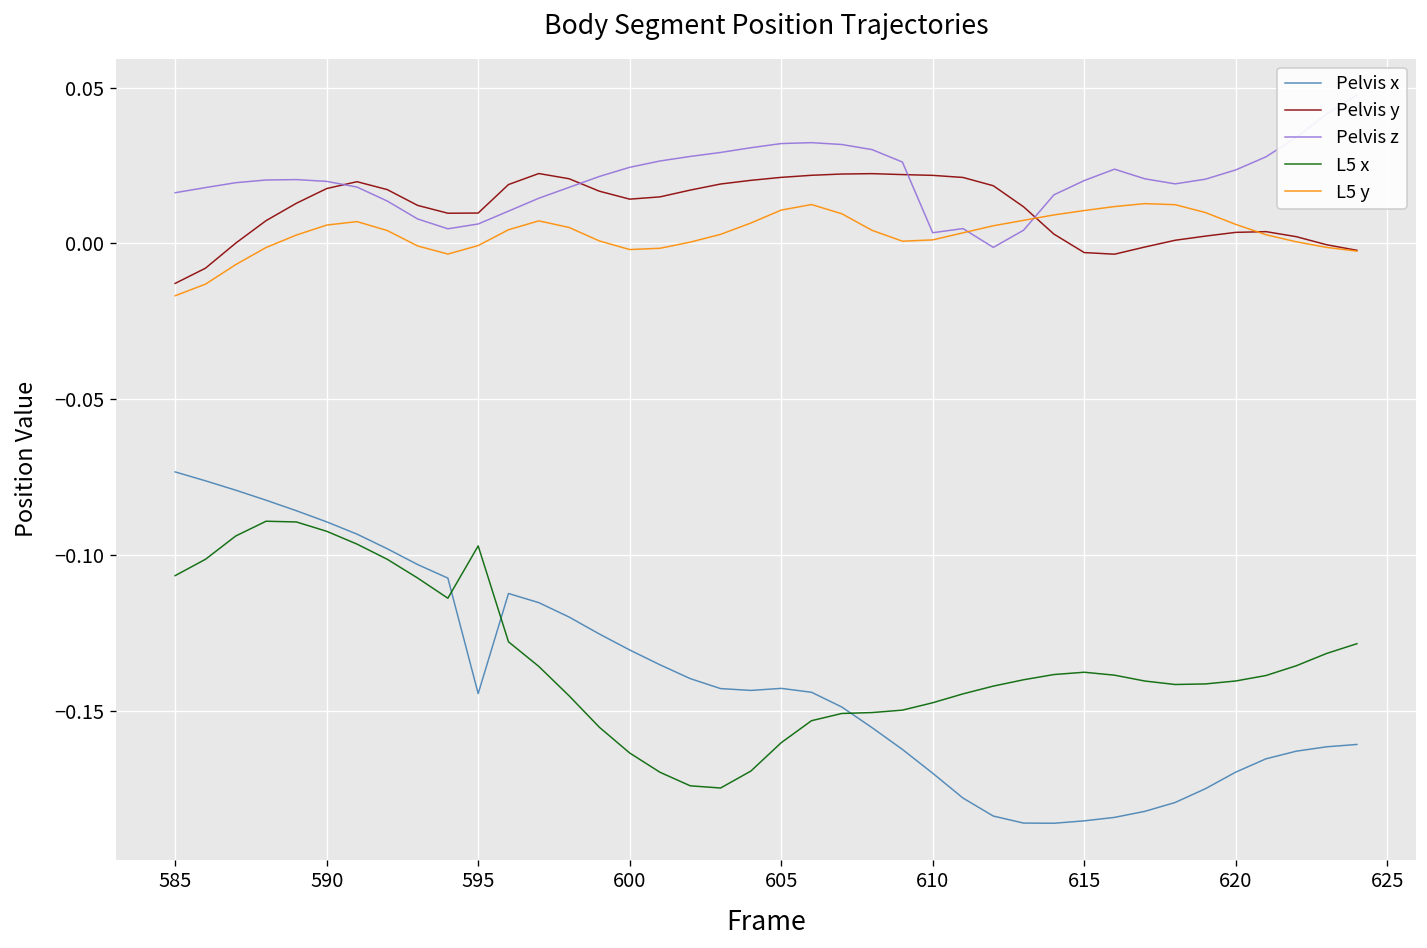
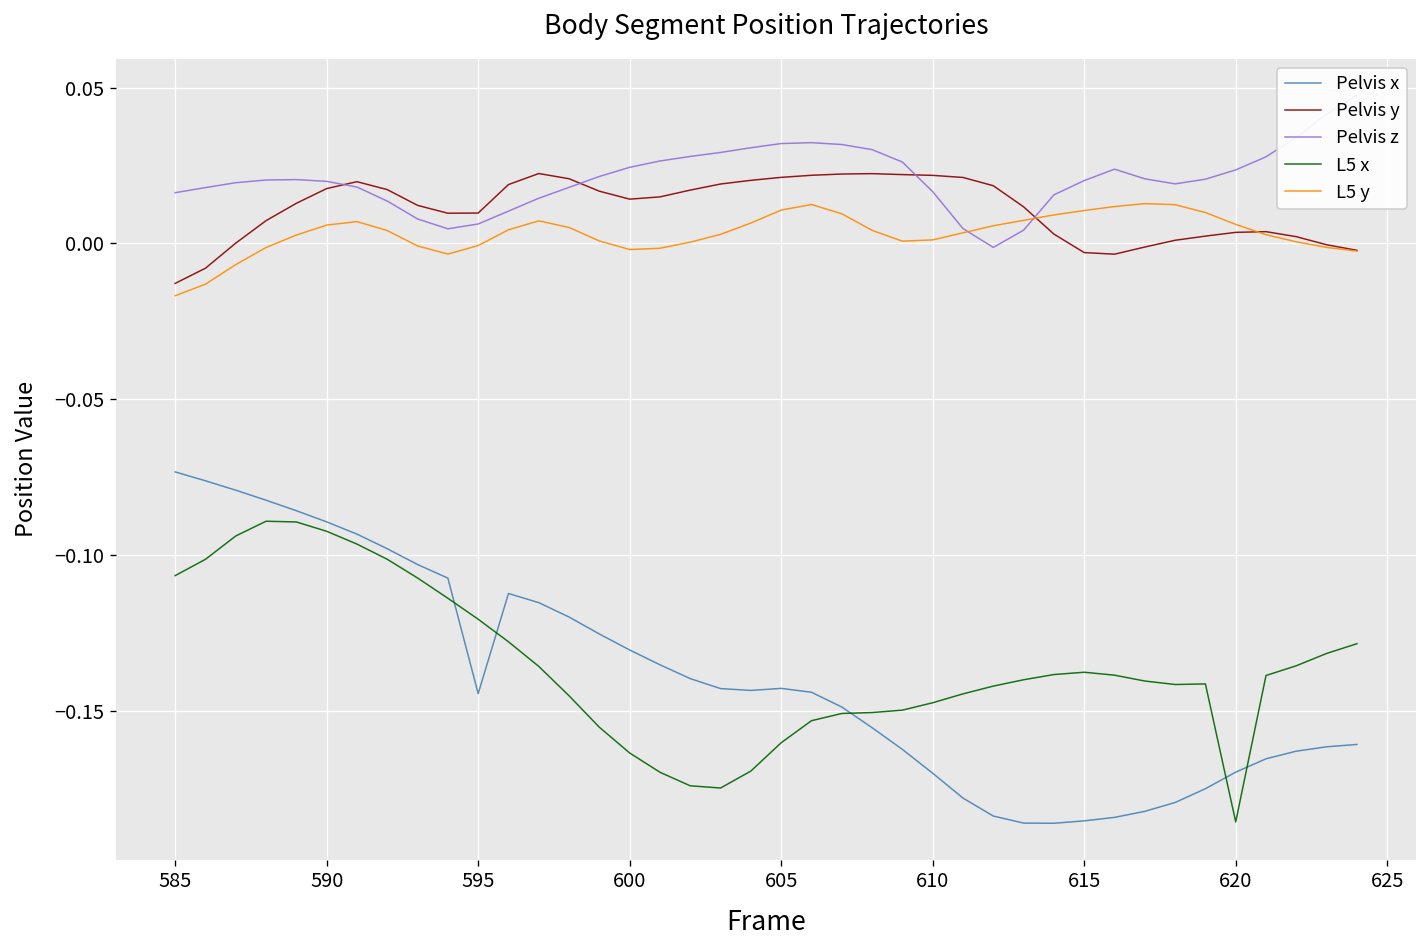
  {
    "Pelvis x": {
      "585": -0.073,
      "590": -0.089,
      "595": -0.144,
      "600": -0.130,
      "605": -0.143,
      "610": -0.170,
      "615": -0.185,
      "620": -0.170
    },
    "Pelvis y": {
      "585": -0.013,
      "590": 0.018,
      "595": 0.010,
      "600": 0.014,
      "605": 0.021,
      "610": 0.022,
      "615": -0.003,
      "620": 0.004
    },
    "Pelvis z": {
      "585": 0.016,
      "590": 0.020,
      "595": 0.006,
      "600": 0.024,
      "605": 0.032,
-     "610": 0.003,
+     "610": 0.017,
      "615": 0.020,
      "620": 0.024
    },
    "L5 x": {
      "585": -0.107,
      "590": -0.092,
-     "595": -0.097,
+     "595": -0.121,
      "600": -0.164,
      "605": -0.160,
      "610": -0.147,
      "615": -0.138,
-     "620": -0.140
+     "620": -0.186
    },
    "L5 y": {
      "585": -0.017,
      "590": 0.006,
      "595": -0.001,
      "600": -0.002,
      "605": 0.011,
      "610": 0.001,
      "615": 0.011,
      "620": 0.006
    }
  }
